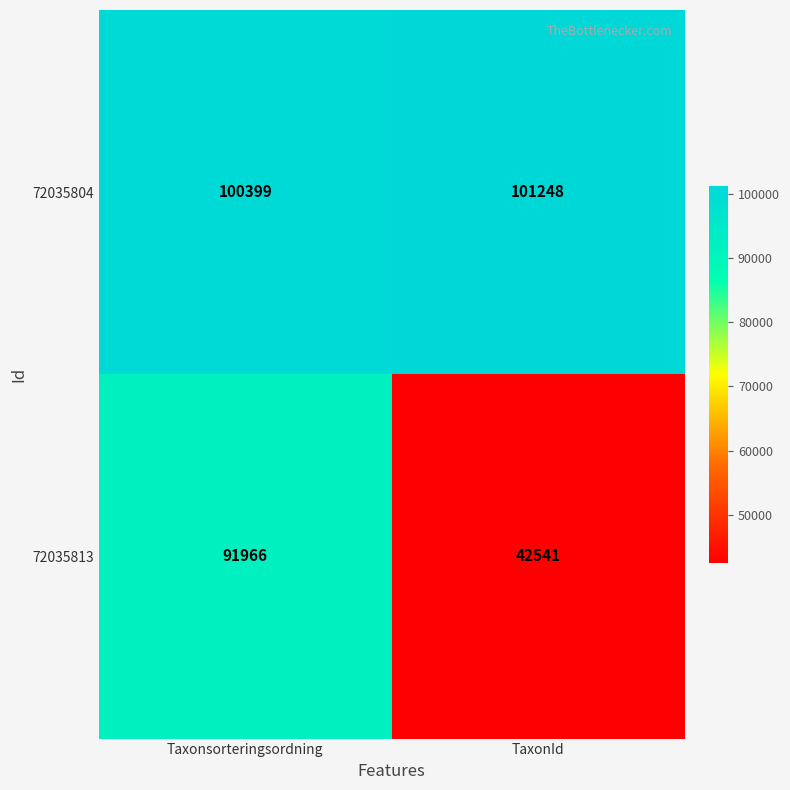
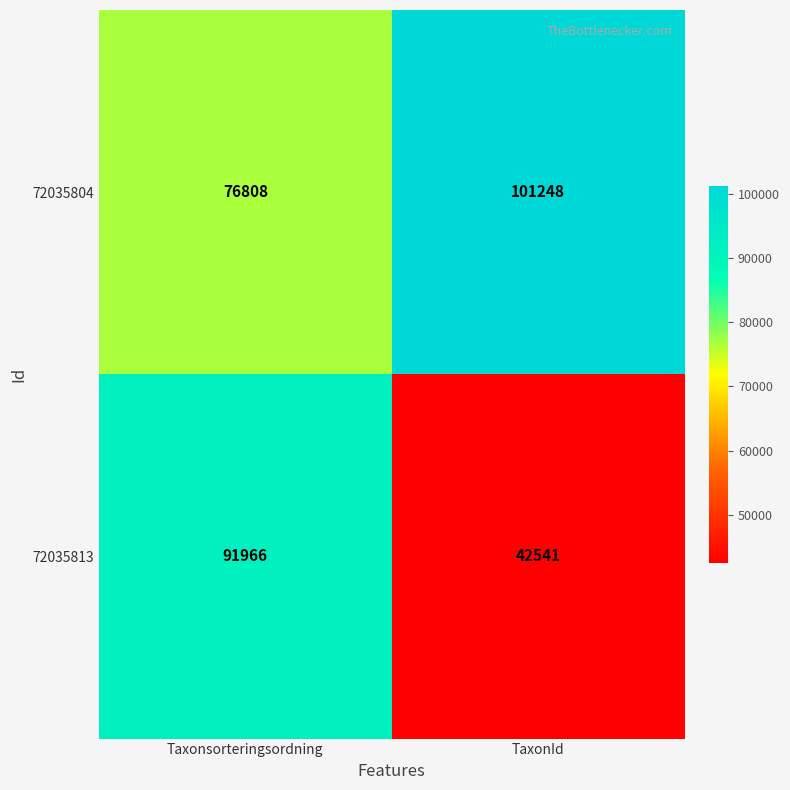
  {
    "72035804": {
-     "Taxonsorteringsordning": 100399
+     "Taxonsorteringsordning": 76808
    },
    "72035813": {
      "Taxonsorteringsordning": 91966,
      "TaxonId": 42541
    }
  }
